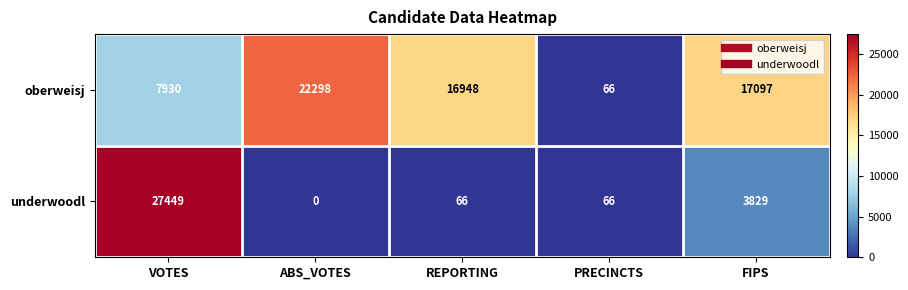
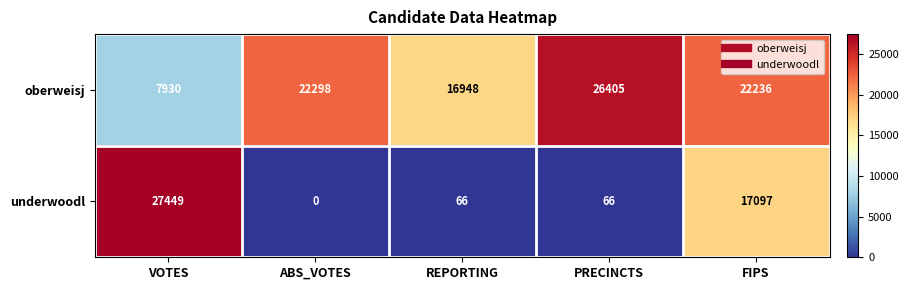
  {
    "oberweisj": {
      "VOTES": 7930,
      "ABS_VOTES": 22298,
      "REPORTING": 16948,
-     "PRECINCTS": 66,
-     "FIPS": 17097
+     "PRECINCTS": 26405,
+     "FIPS": 22236
    },
    "underwoodl": {
      "VOTES": 27449,
      "ABS_VOTES": 0,
      "REPORTING": 66,
      "PRECINCTS": 66,
-     "FIPS": 3829
+     "FIPS": 17097
    }
  }
